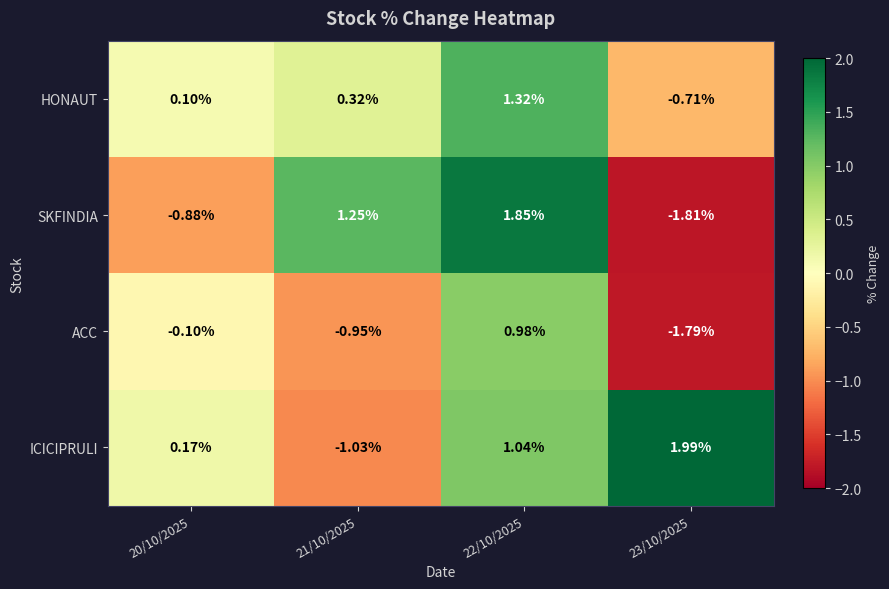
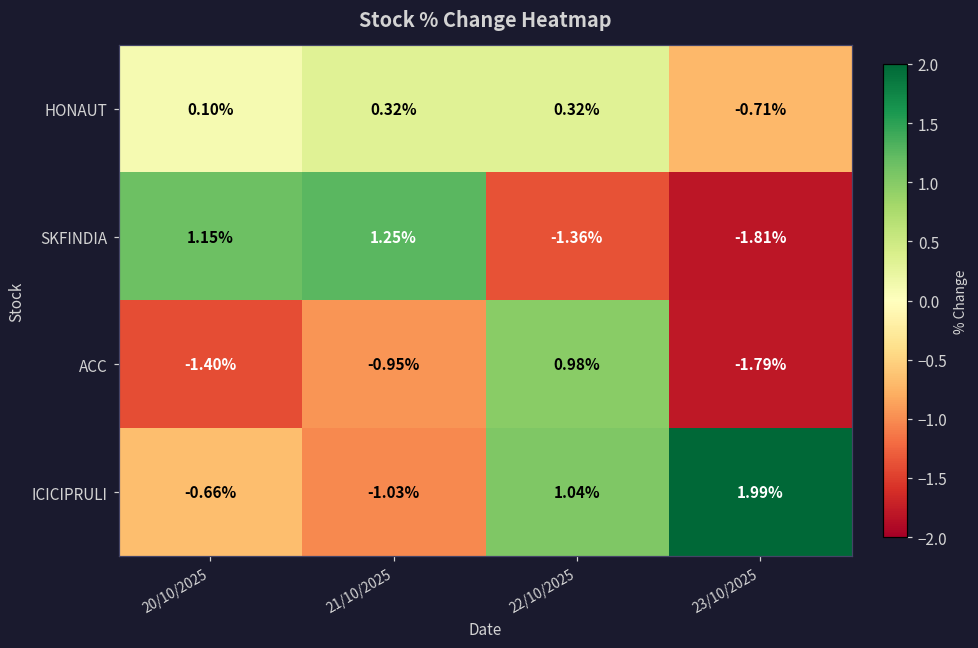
  {
    "HONAUT": {
      "20/10/2025": "0.10%",
      "21/10/2025": "0.32%",
-     "22/10/2025": "1.32%",
+     "22/10/2025": "0.32%",
      "23/10/2025": "-0.71%"
    },
    "SKFINDIA": {
-     "20/10/2025": "-0.88%",
+     "20/10/2025": "1.15%",
      "21/10/2025": "1.25%",
-     "22/10/2025": "1.85%",
+     "22/10/2025": "-1.36%",
      "23/10/2025": "-1.81%"
    },
    "ACC": {
-     "20/10/2025": "-0.10%",
+     "20/10/2025": "-1.40%",
      "21/10/2025": "-0.95%",
      "22/10/2025": "0.98%",
      "23/10/2025": "-1.79%"
    },
    "ICICIPRULI": {
-     "20/10/2025": "0.17%",
+     "20/10/2025": "-0.66%",
      "21/10/2025": "-1.03%",
      "22/10/2025": "1.04%",
      "23/10/2025": "1.99%"
    }
  }
